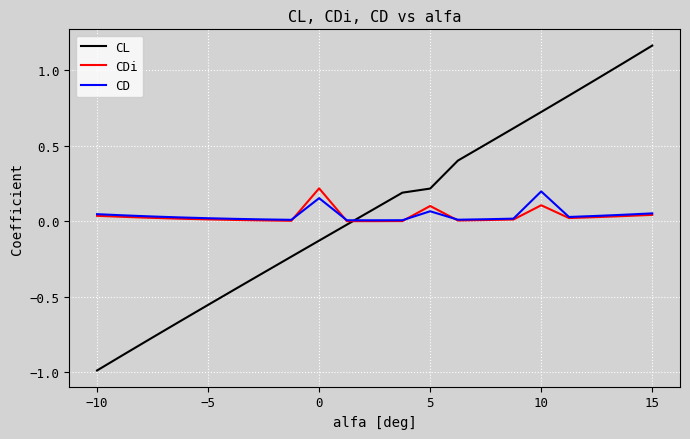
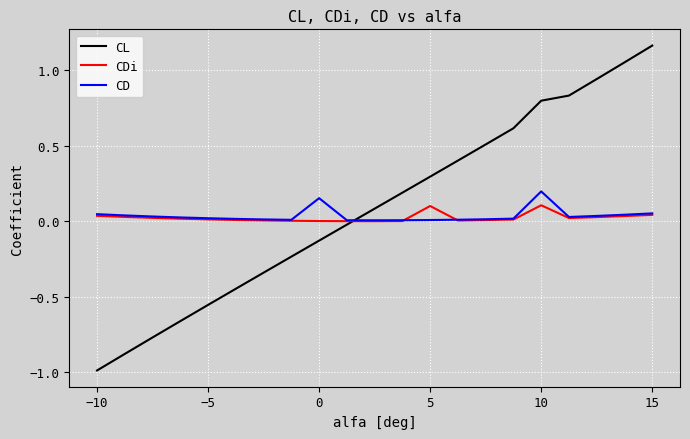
  {
    "CL": {
      "−10": -0.99,
      "−5": -0.55,
      "0": -0.13,
-     "5": 0.22,
-     "10": 0.72,
+     "5": 0.30,
+     "10": 0.80,
      "15": 1.16
    },
    "CDi": {
-     "0": 0.22,
+     "0": 0.00,
      "5": 0.10,
      "10": 0.11
    },
    "CD": {
      "0": 0.15,
-     "5": 0.07,
+     "5": 0.01,
      "10": 0.20
    }
  }
